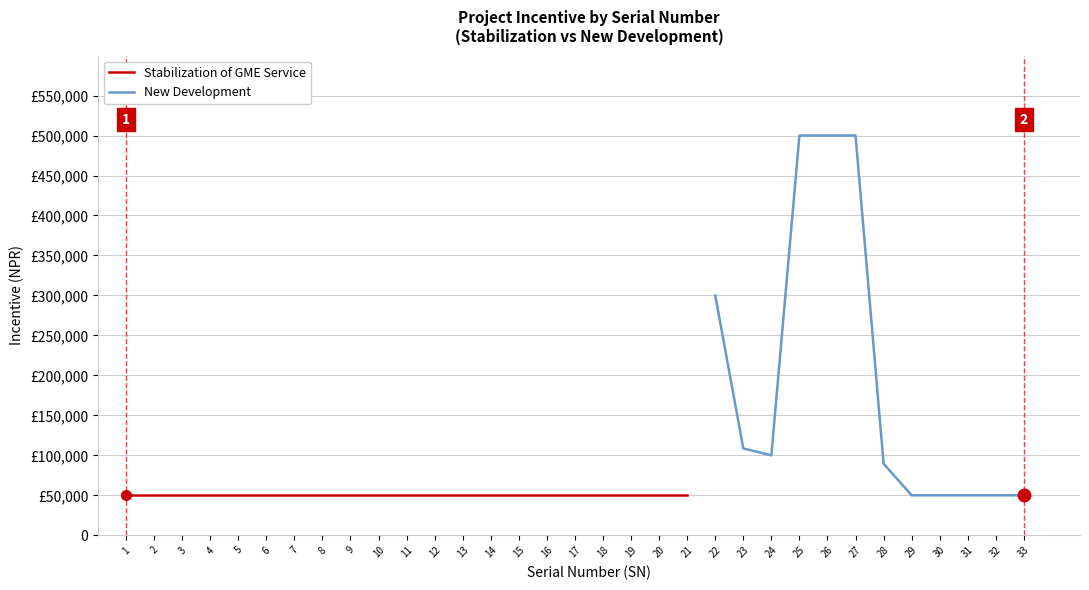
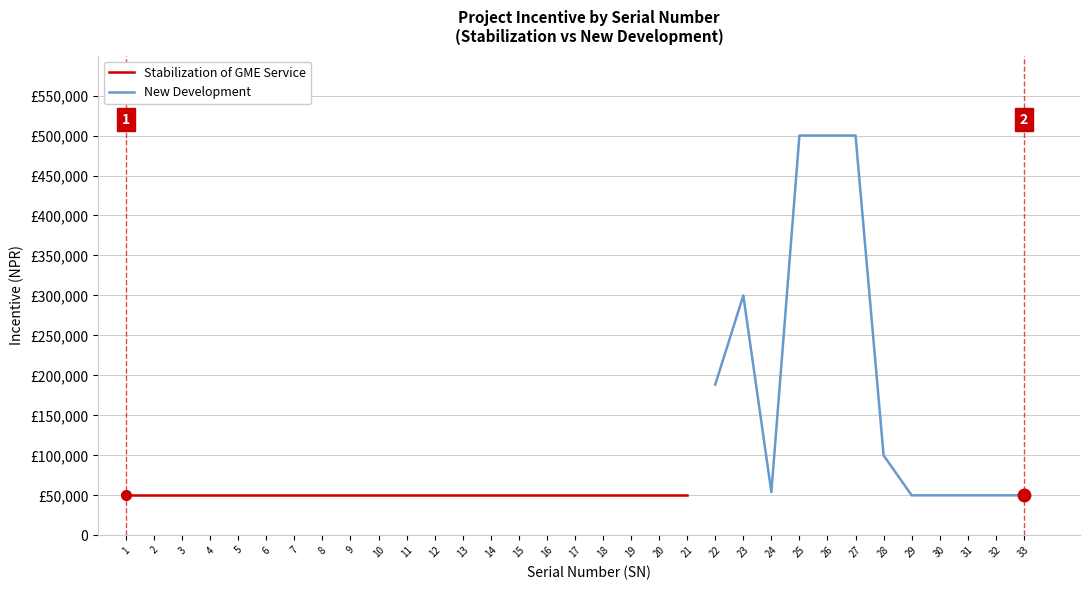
  {
    "New Development": {
-     "22": "£300,000",
-     "23": "£110,000",
-     "24": "£100,000",
+     "22": "£190,000",
+     "23": "£300,000",
+     "24": "£50,000",
      "25": "£500,000",
      "26": "£500,000",
      "27": "£500,000",
-     "28": "£90,000",
+     "28": "£100,000",
      "29": "£50,000",
      "30": "£50,000",
      "31": "£50,000",
      "32": "£50,000"
    }
  }
